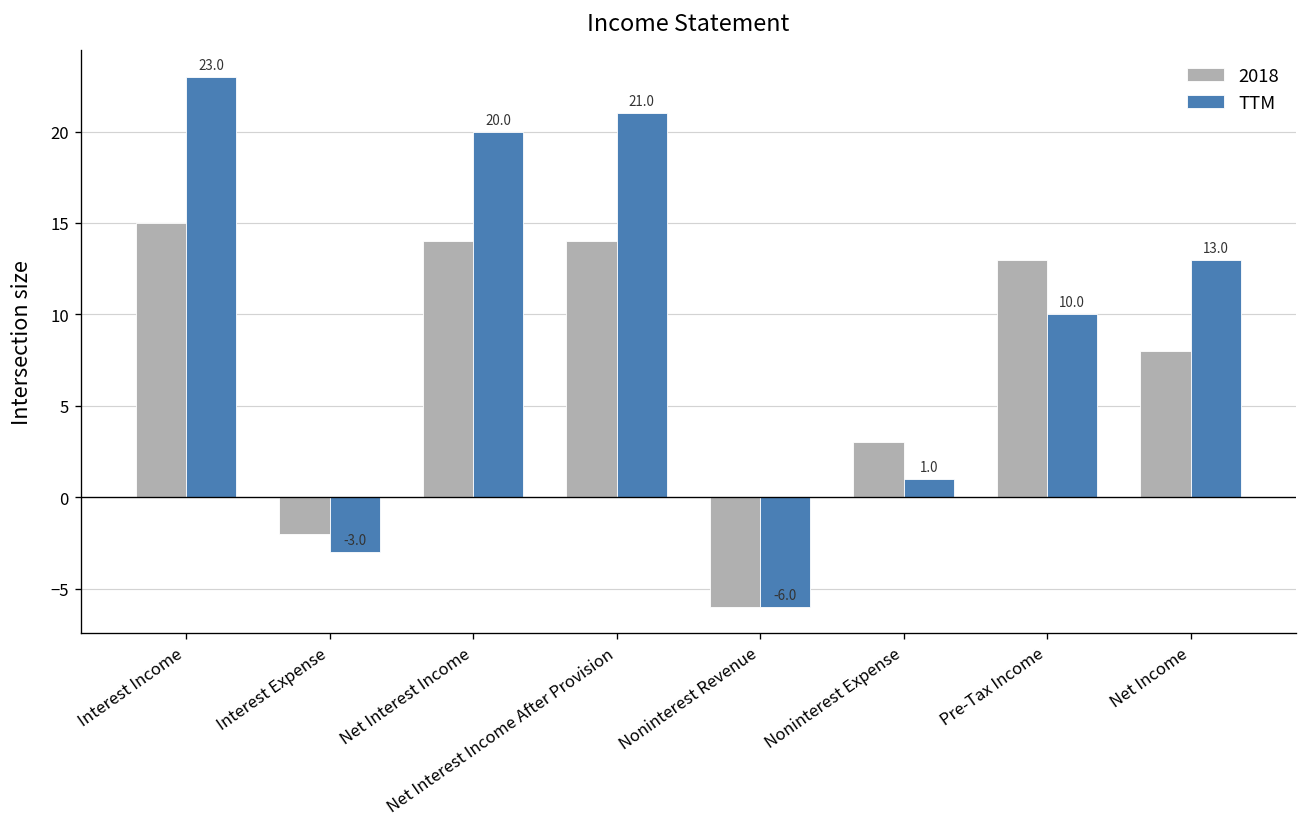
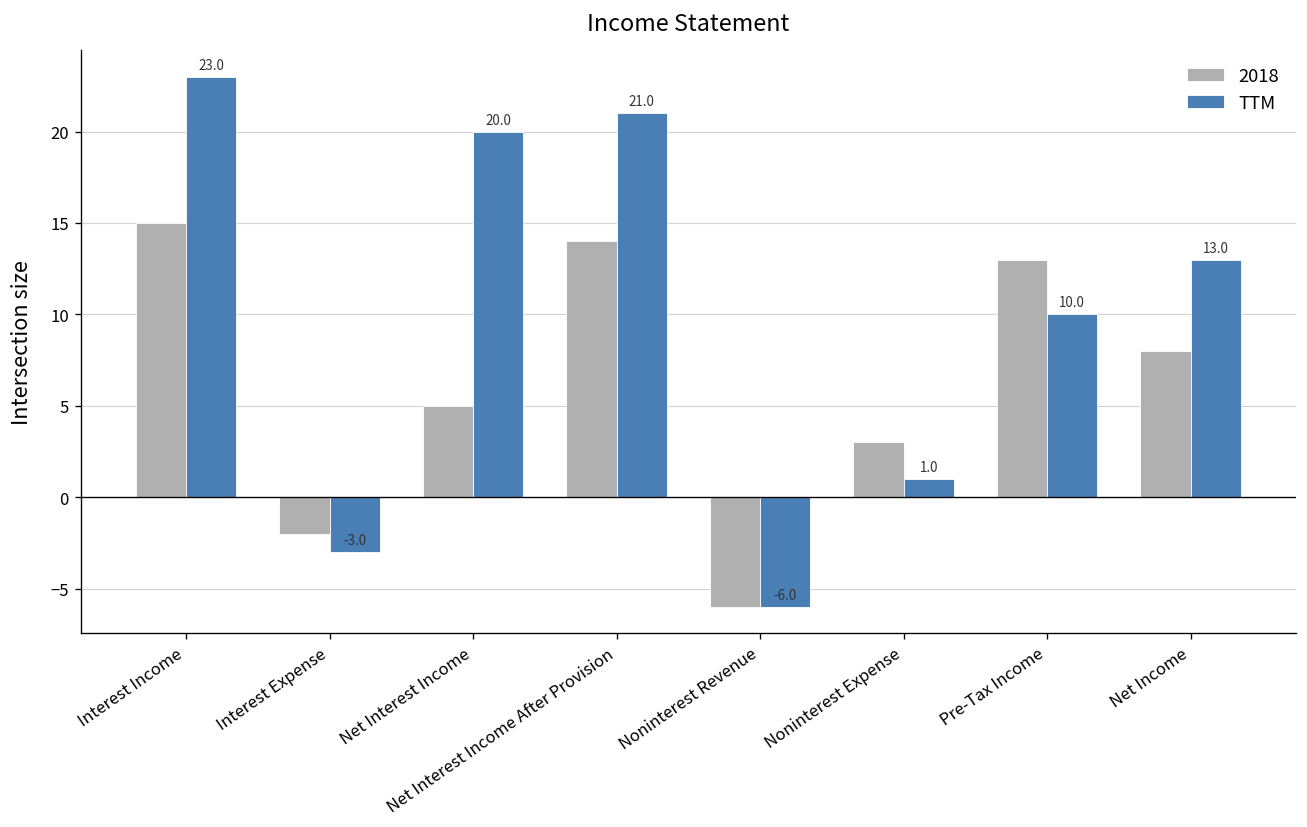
  {
    "2018": {
      "Interest Income": 15,
      "Interest Expense": -2,
-     "Net Interest Income": 14,
+     "Net Interest Income": 5,
      "Net Interest Income After Provision": 14,
      "Noninterest Revenue": -6,
      "Noninterest Expense": 3,
      "Pre-Tax Income": 13,
      "Net Income": 8
    },
    "TTM": {
      "Interest Income": 23.0,
      "Interest Expense": -3.0,
      "Net Interest Income": 20.0,
      "Net Interest Income After Provision": 21.0,
      "Noninterest Revenue": -6.0,
      "Noninterest Expense": 1.0,
      "Pre-Tax Income": 10.0,
      "Net Income": 13.0
    }
  }
